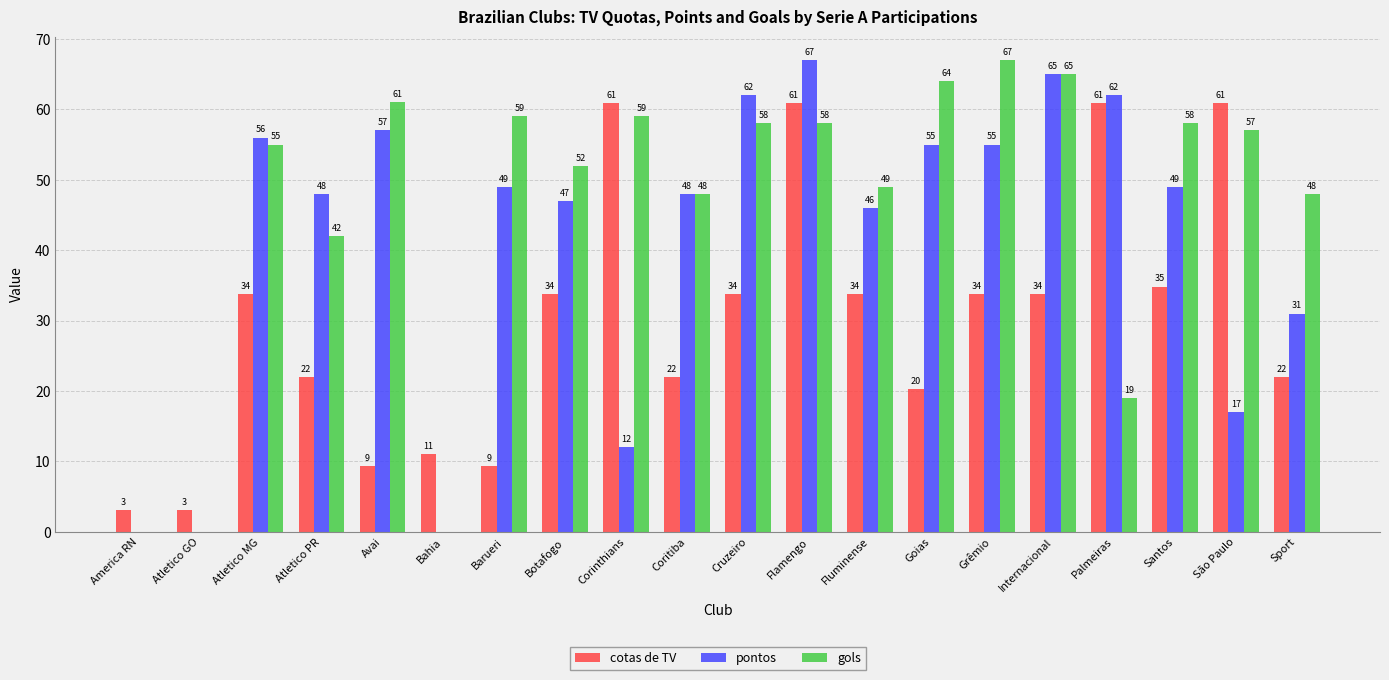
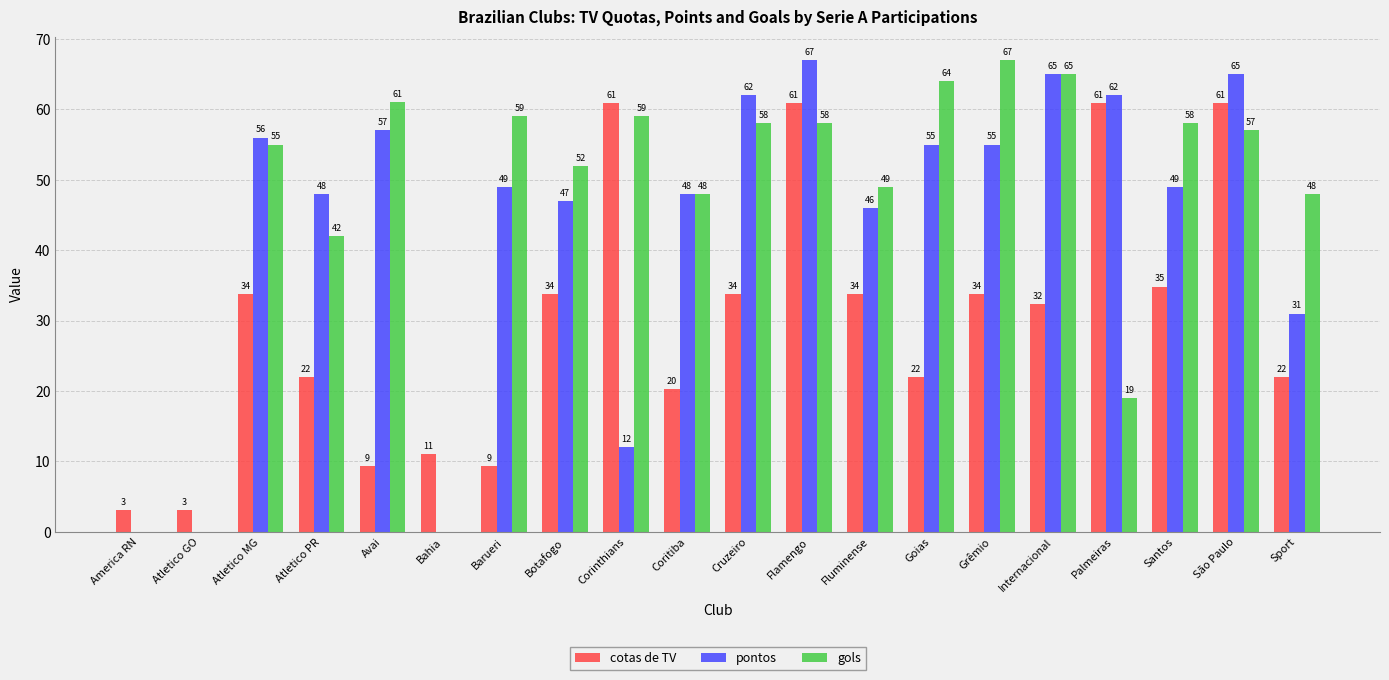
  {
    "cotas de TV": {
      "America RN": 3,
      "Atletico GO": 3,
      "Atletico MG": 34,
      "Atletico PR": 22,
      "Avai": 9,
      "Bahia": 11,
      "Barueri": 9,
      "Botafogo": 34,
      "Corinthians": 61,
-     "Coritiba": 22,
+     "Coritiba": 20,
      "Cruzeiro": 34,
      "Flamengo": 61,
      "Fluminense": 34,
-     "Goias": 20,
+     "Goias": 22,
      "Grêmio": 34,
-     "Internacional": 34,
+     "Internacional": 32,
      "Palmeiras": 61,
      "Santos": 35,
      "São Paulo": 61,
      "Sport": 22
    },
    "pontos": {
      "Atletico MG": 56,
      "Atletico PR": 48,
      "Avai": 57,
      "Barueri": 49,
      "Botafogo": 47,
      "Corinthians": 12,
      "Coritiba": 48,
      "Cruzeiro": 62,
      "Flamengo": 67,
      "Fluminense": 46,
      "Goias": 55,
      "Grêmio": 55,
      "Internacional": 65,
      "Palmeiras": 62,
      "Santos": 49,
-     "São Paulo": 17,
+     "São Paulo": 65,
      "Sport": 31
    },
    "gols": {
      "Atletico MG": 55,
      "Atletico PR": 42,
      "Avai": 61,
      "Barueri": 59,
      "Botafogo": 52,
      "Corinthians": 59,
      "Coritiba": 48,
      "Cruzeiro": 58,
      "Flamengo": 58,
      "Fluminense": 49,
      "Goias": 64,
      "Grêmio": 67,
      "Internacional": 65,
      "Palmeiras": 19,
      "Santos": 58,
      "São Paulo": 57,
      "Sport": 48
    }
  }
